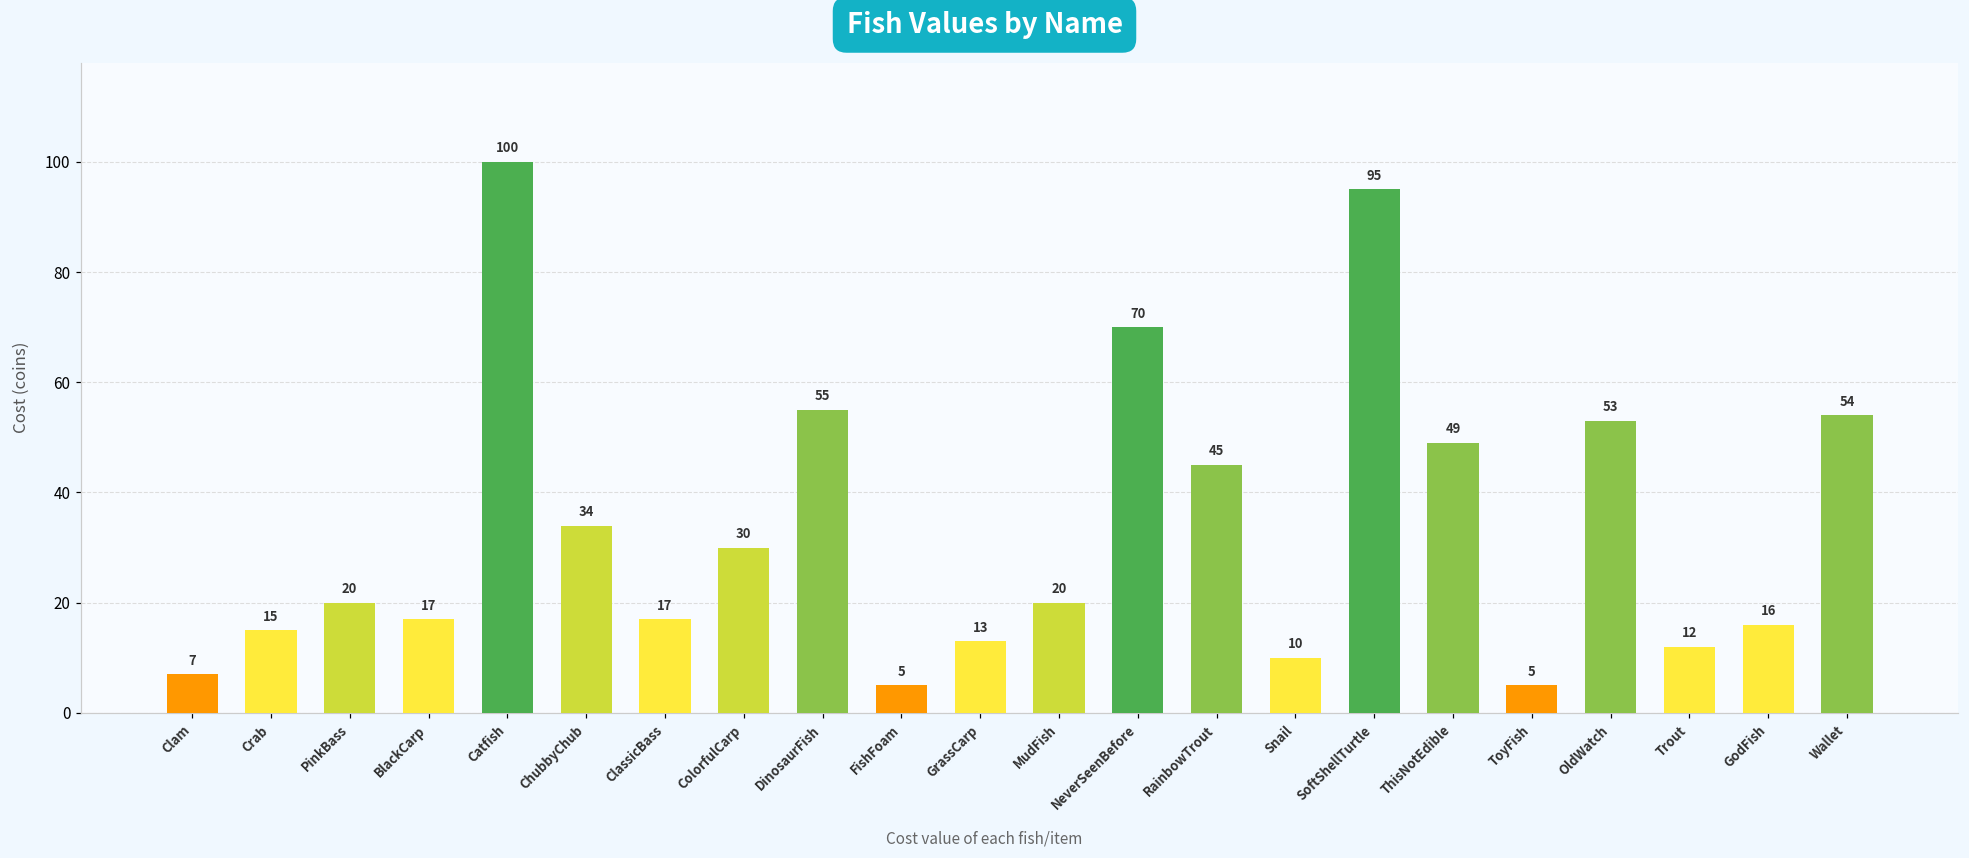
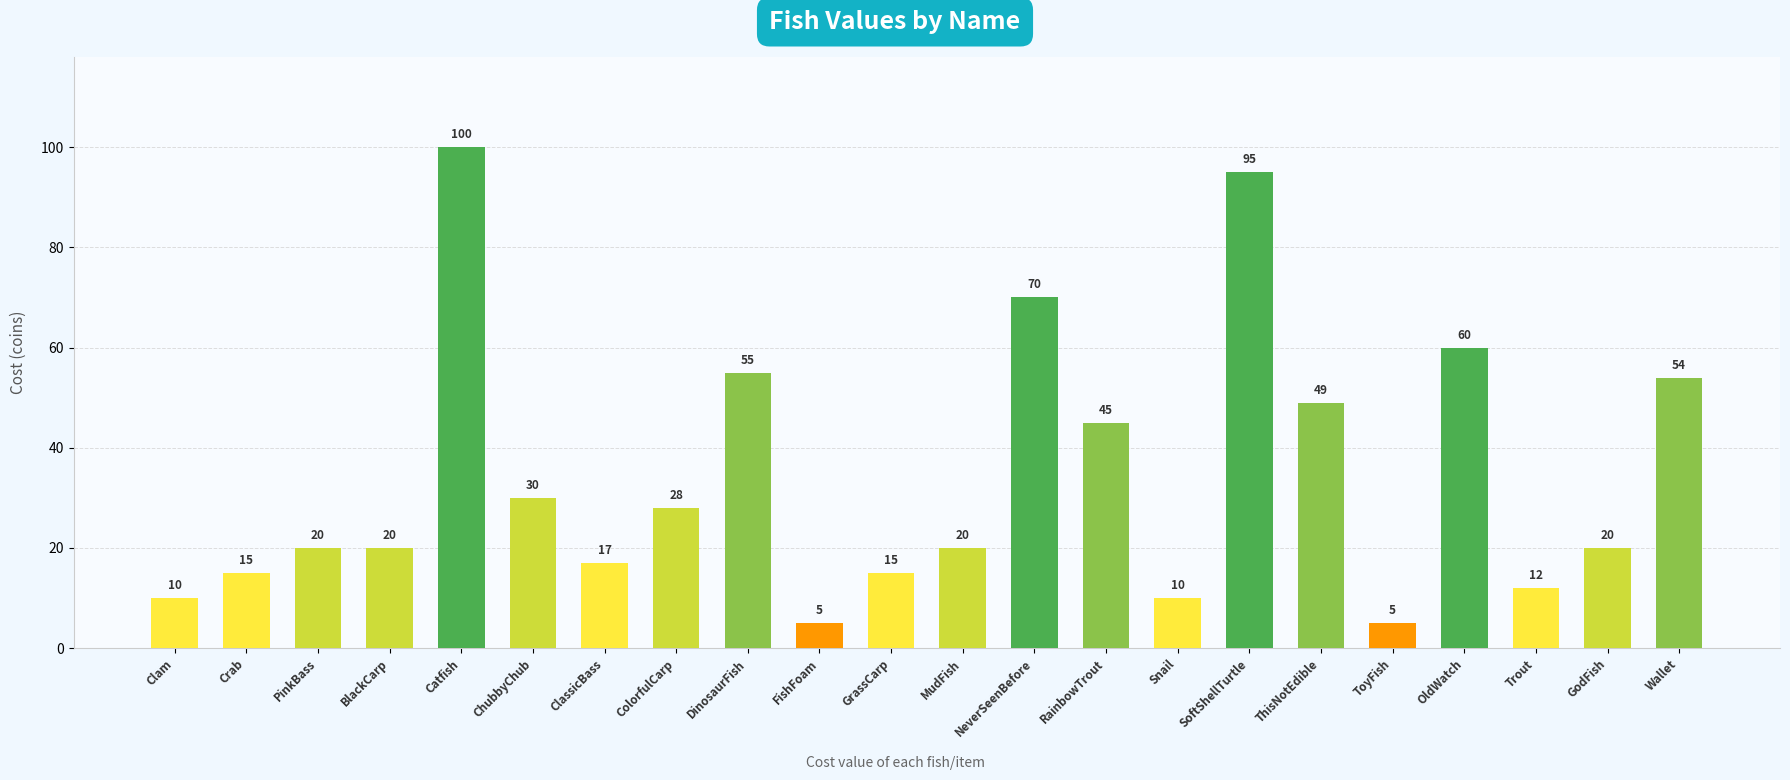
  {
-   "Clam": 7,
+   "Clam": 10,
    "Crab": 15,
    "PinkBass": 20,
-   "BlackCarp": 17,
+   "BlackCarp": 20,
    "Catfish": 100,
-   "ChubbyChub": 34,
+   "ChubbyChub": 30,
    "ClassicBass": 17,
-   "ColorfulCarp": 30,
+   "ColorfulCarp": 28,
    "DinosaurFish": 55,
    "FishFoam": 5,
-   "GrassCarp": 13,
+   "GrassCarp": 15,
    "MudFish": 20,
    "NeverSeenBefore": 70,
    "RainbowTrout": 45,
    "Snail": 10,
    "SoftShellTurtle": 95,
    "ThisNotEdible": 49,
    "ToyFish": 5,
-   "OldWatch": 53,
+   "OldWatch": 60,
    "Trout": 12,
-   "GodFish": 16,
+   "GodFish": 20,
    "Wallet": 54
  }
